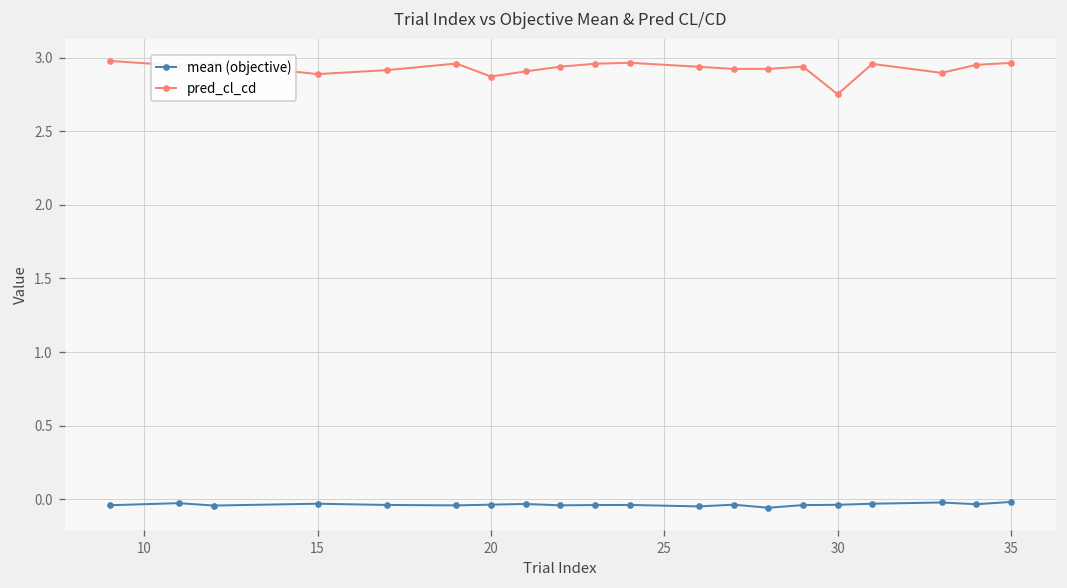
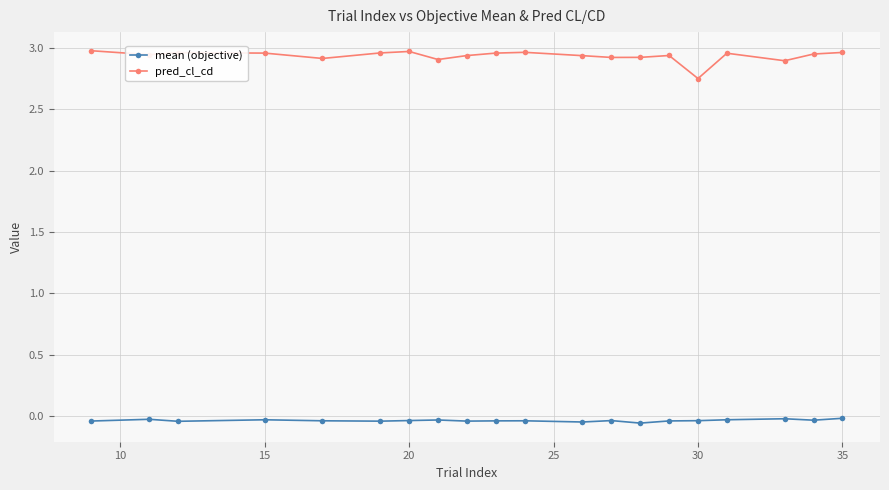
  {
    "mean (objective)": {
      "15": -0.03,
      "20": -0.04,
      "30": -0.04,
      "35": -0.02
    },
    "pred_cl_cd": {
-     "15": 2.89,
-     "20": 2.87,
+     "15": 2.96,
+     "20": 2.97,
      "30": 2.75,
      "35": 2.97
    }
  }
